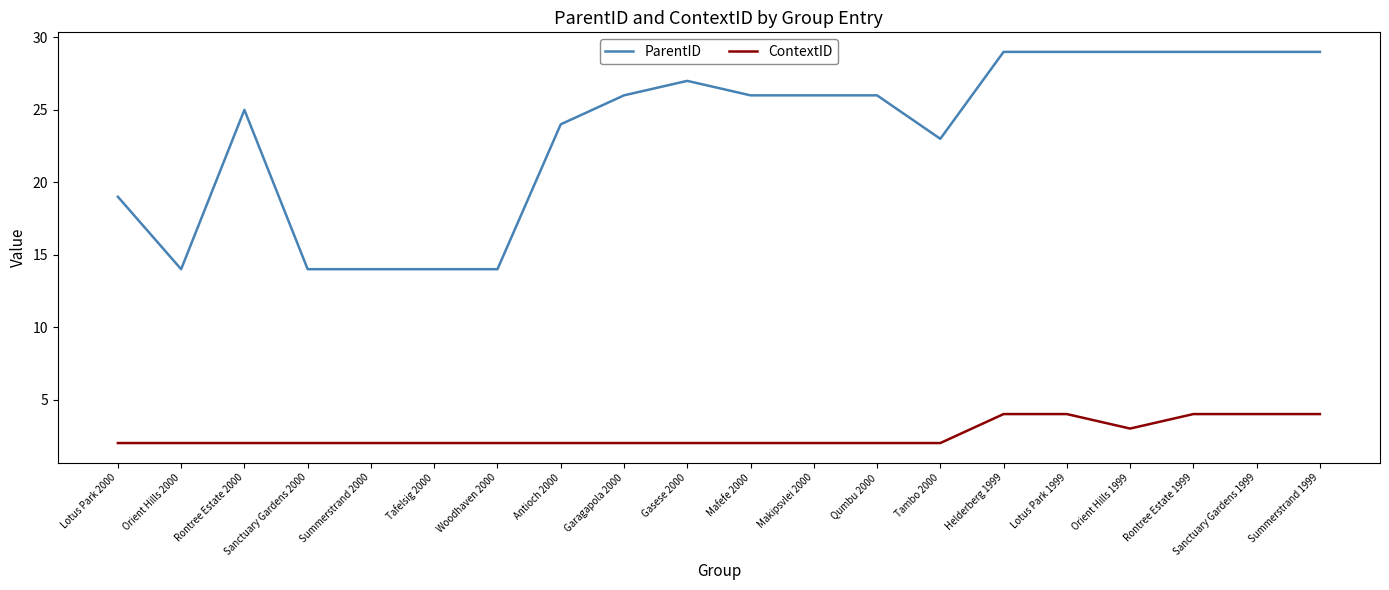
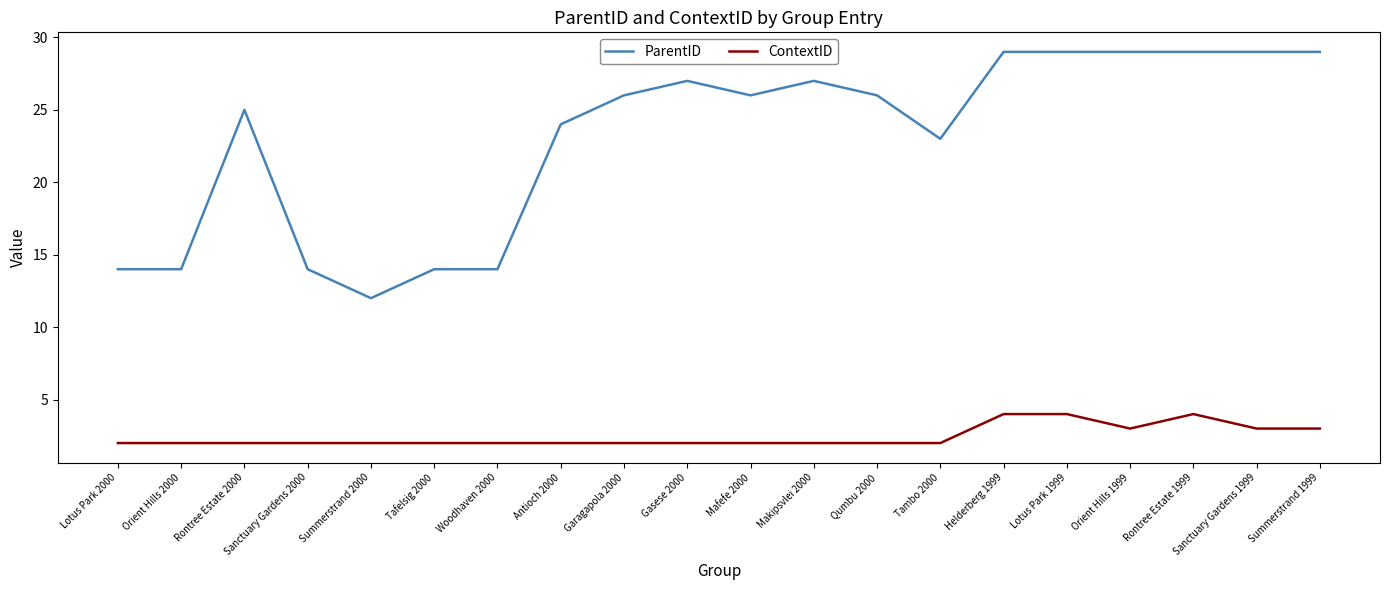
  {
    "ParentID": {
-     "Lotus Park 2000": 19,
+     "Lotus Park 2000": 14,
      "Orient Hills 2000": 14,
      "Rontree Estate 2000": 25,
      "Sanctuary Gardens 2000": 14,
-     "Summerstrand 2000": 14,
+     "Summerstrand 2000": 12,
      "Tafelsig 2000": 14,
      "Woodhaven 2000": 14,
      "Antioch 2000": 24,
      "Garagapola 2000": 26,
      "Gasese 2000": 27,
      "Mafefe 2000": 26,
-     "Makipsvlei 2000": 26,
+     "Makipsvlei 2000": 27,
      "Qumbu 2000": 26,
      "Tambo 2000": 23,
      "Helderberg 1999": 29,
      "Lotus Park 1999": 29,
      "Orient Hills 1999": 29,
      "Rontree Estate 1999": 29,
      "Sanctuary Gardens 1999": 29,
      "Summerstrand 1999": 29
    },
    "ContextID": {
      "Lotus Park 2000": 2,
      "Orient Hills 2000": 2,
      "Rontree Estate 2000": 2,
      "Sanctuary Gardens 2000": 2,
      "Summerstrand 2000": 2,
      "Tafelsig 2000": 2,
      "Woodhaven 2000": 2,
      "Antioch 2000": 2,
      "Garagapola 2000": 2,
      "Gasese 2000": 2,
      "Mafefe 2000": 2,
      "Makipsvlei 2000": 2,
      "Qumbu 2000": 2,
      "Tambo 2000": 2,
      "Helderberg 1999": 4,
      "Lotus Park 1999": 4,
      "Orient Hills 1999": 3,
      "Rontree Estate 1999": 4,
-     "Sanctuary Gardens 1999": 4,
-     "Summerstrand 1999": 4
+     "Sanctuary Gardens 1999": 3,
+     "Summerstrand 1999": 3
    }
  }
